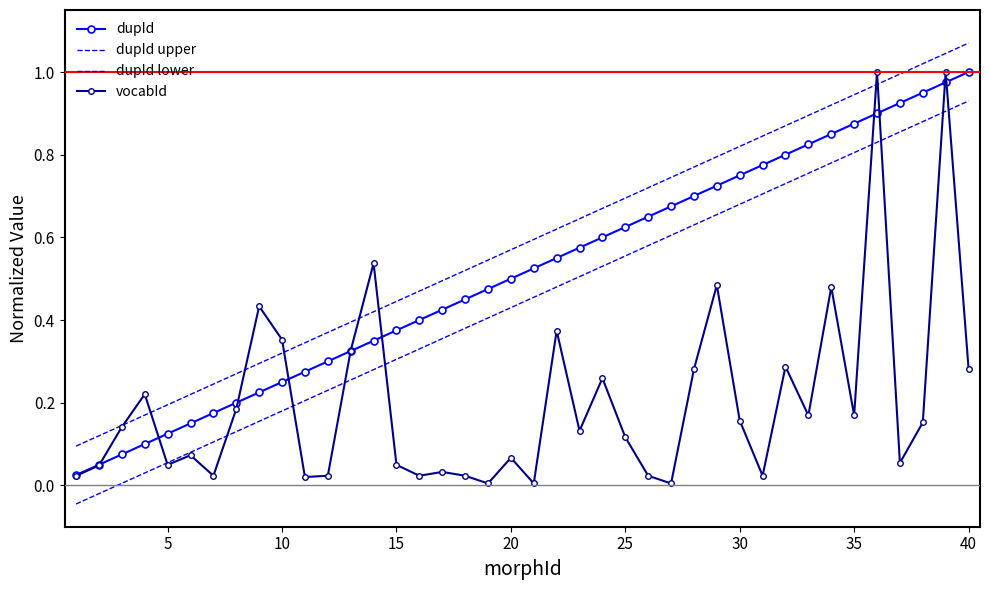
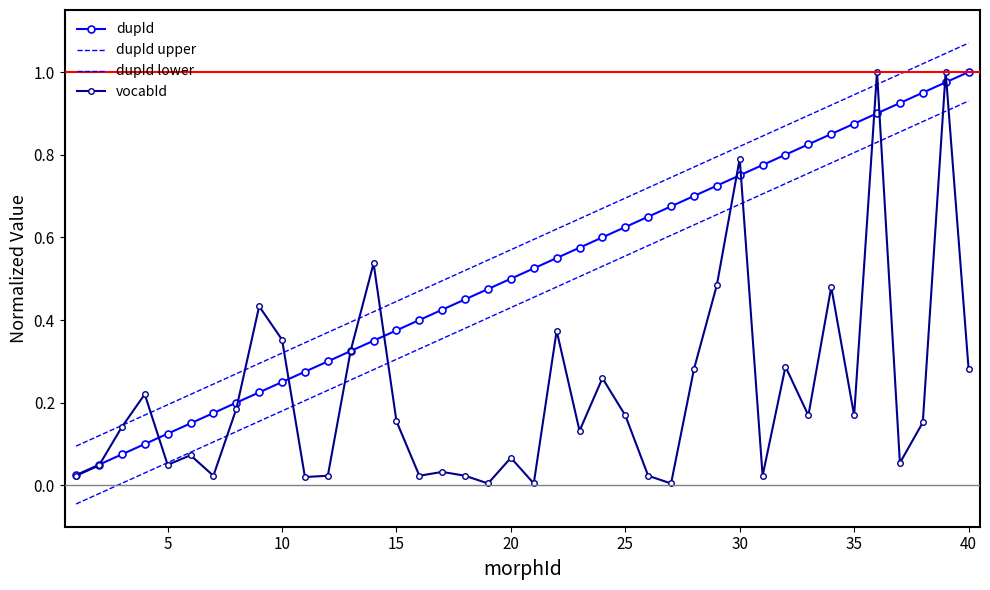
  {
    "vocabId": {
      "10": 0.35,
-     "15": 0.05,
+     "15": 0.16,
      "20": 0.07,
-     "25": 0.12,
-     "30": 0.16,
+     "25": 0.17,
+     "30": 0.79,
      "35": 0.17,
      "40": 0.28
    }
  }
